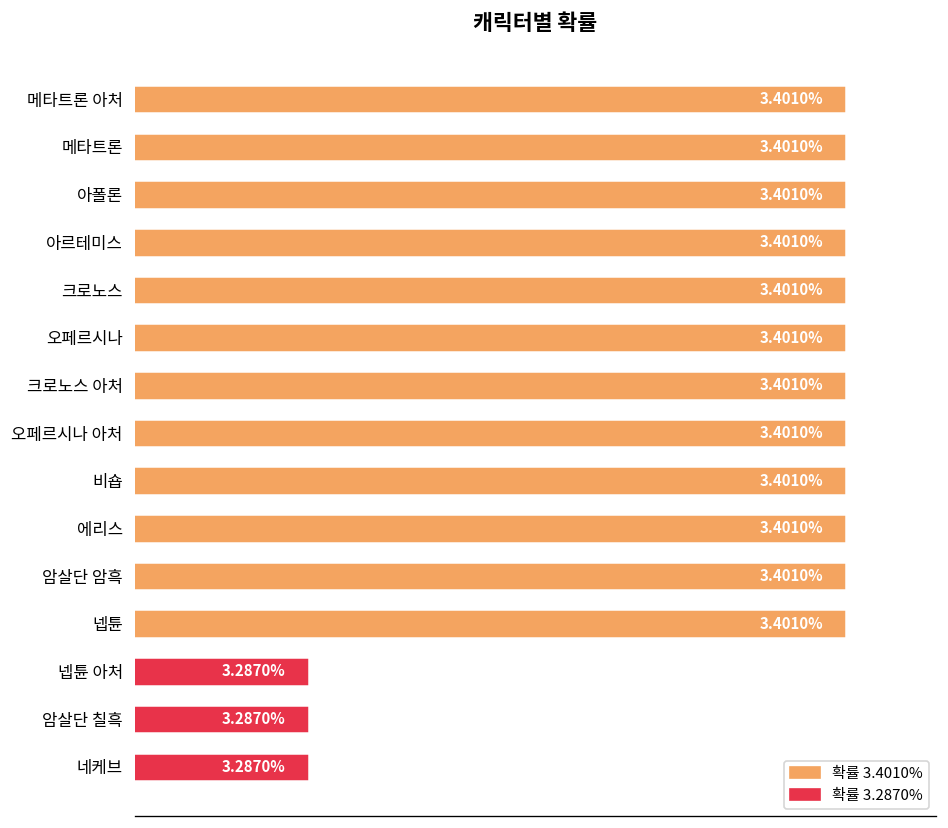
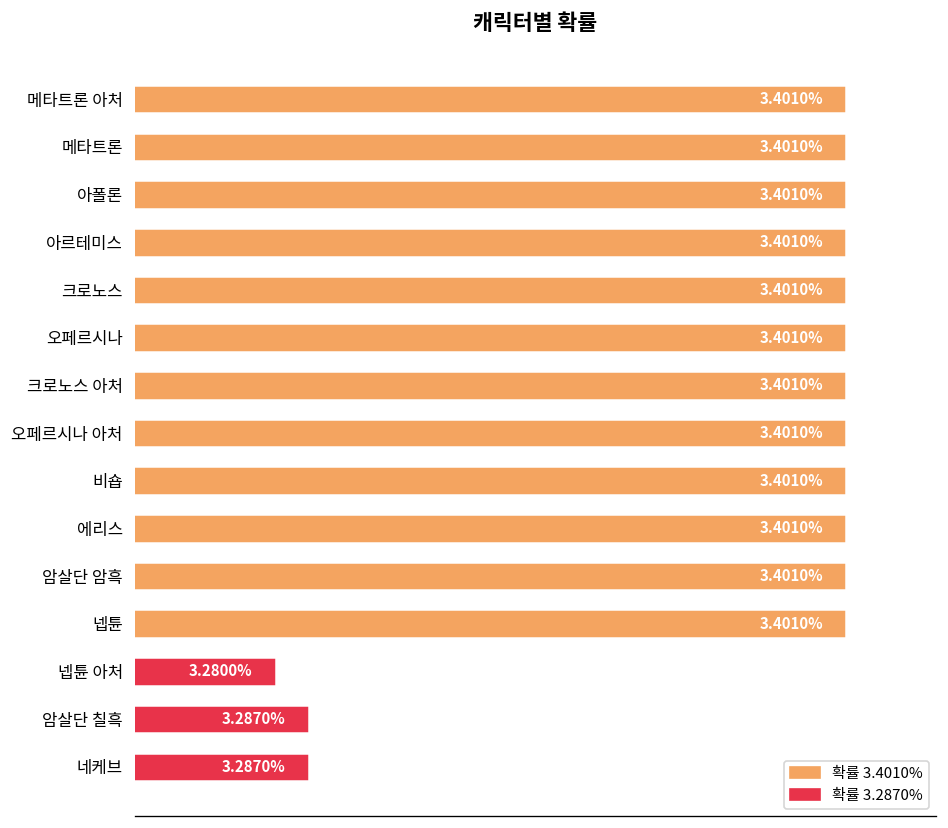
  {
    "메타트론 아처": "3.4010%",
    "메타트론": "3.4010%",
    "아폴론": "3.4010%",
    "아르테미스": "3.4010%",
    "크로노스": "3.4010%",
    "오페르시나": "3.4010%",
    "크로노스 아처": "3.4010%",
    "오페르시나 아처": "3.4010%",
    "비숍": "3.4010%",
    "에리스": "3.4010%",
    "암살단 암흑": "3.4010%",
    "넵튠": "3.4010%",
-   "넵튠 아처": "3.2870%",
+   "넵튠 아처": "3.2800%",
    "암살단 칠흑": "3.2870%",
    "네케브": "3.2870%"
  }
